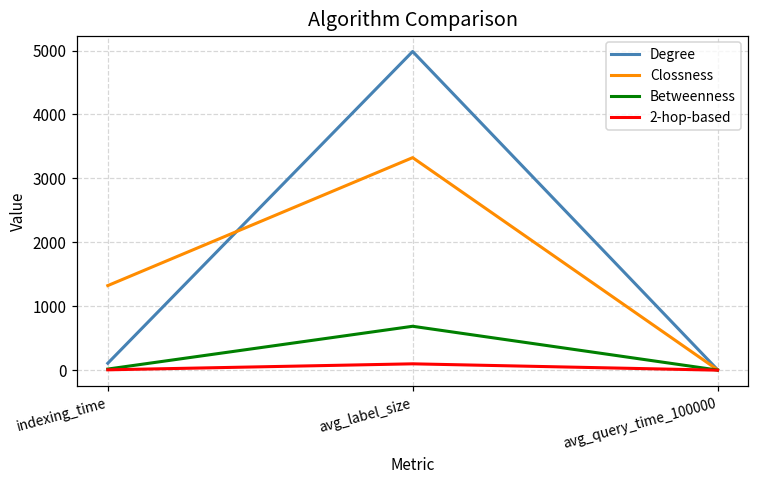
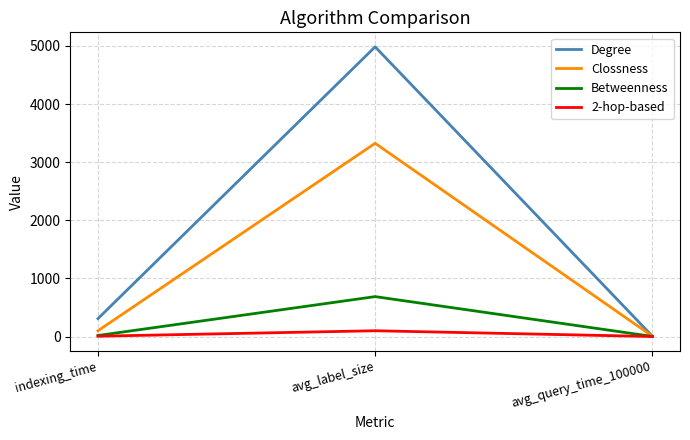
  {
    "Degree": {
-     "indexing_time": 100,
+     "indexing_time": 300,
      "avg_label_size": 5000
    },
    "Clossness": {
-     "indexing_time": 1300,
+     "indexing_time": 100,
      "avg_label_size": 3300
    },
    "Betweenness": {
      "avg_label_size": 700
    },
    "2-hop-based": {
      "avg_label_size": 100
    }
  }
